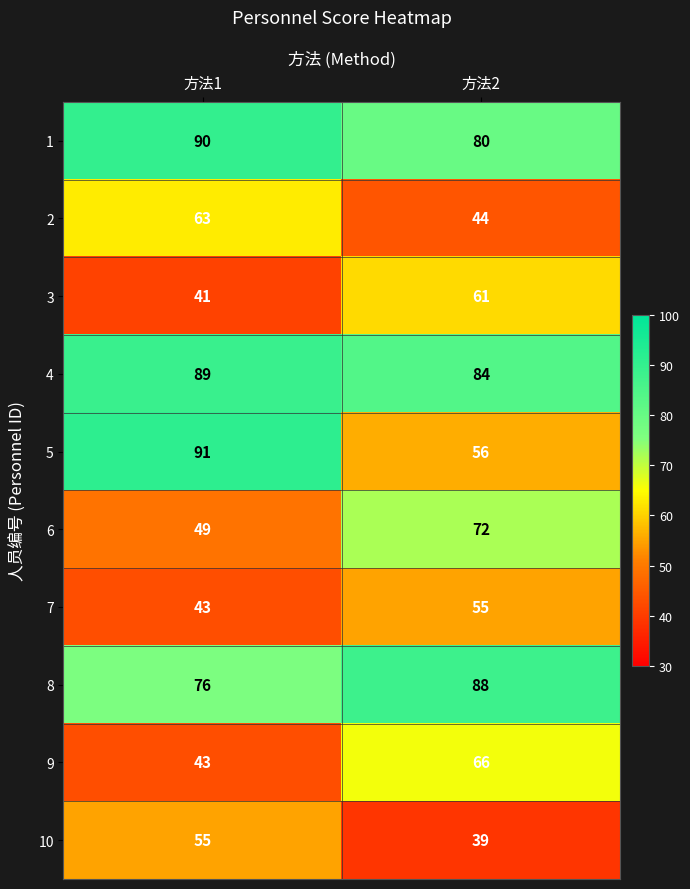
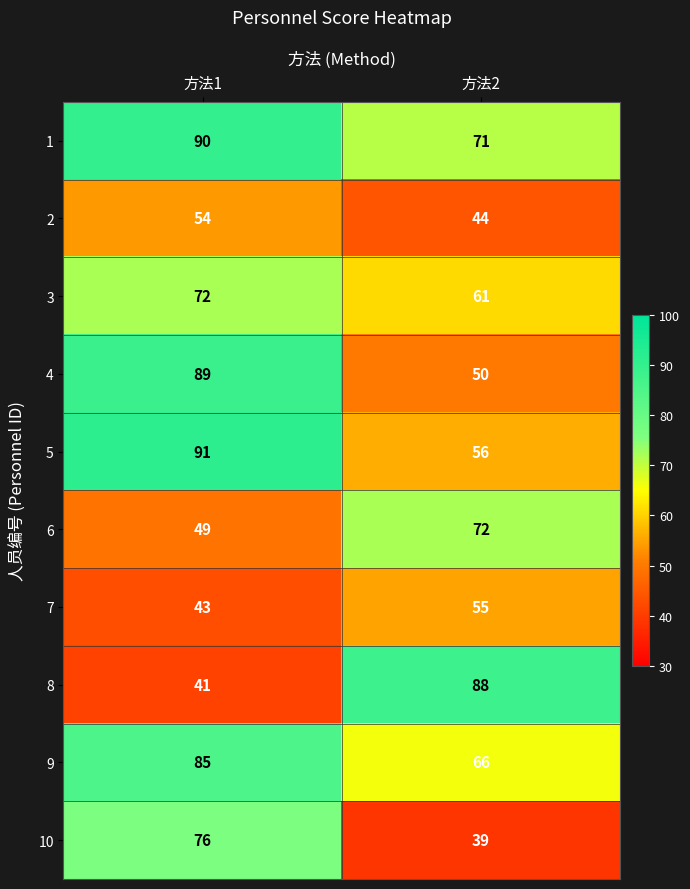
  {
    "1": {
      "方法1": 90,
-     "方法2": 80
+     "方法2": 71
    },
    "2": {
-     "方法1": 63,
+     "方法1": 54,
      "方法2": 44
    },
    "3": {
-     "方法1": 41,
+     "方法1": 72,
      "方法2": 61
    },
    "4": {
      "方法1": 89,
-     "方法2": 84
+     "方法2": 50
    },
    "5": {
      "方法1": 91,
      "方法2": 56
    },
    "6": {
      "方法1": 49,
      "方法2": 72
    },
    "7": {
      "方法1": 43,
      "方法2": 55
    },
    "8": {
-     "方法1": 76,
+     "方法1": 41,
      "方法2": 88
    },
    "9": {
-     "方法1": 43,
+     "方法1": 85,
      "方法2": 66
    },
    "10": {
-     "方法1": 55,
+     "方法1": 76,
      "方法2": 39
    }
  }
